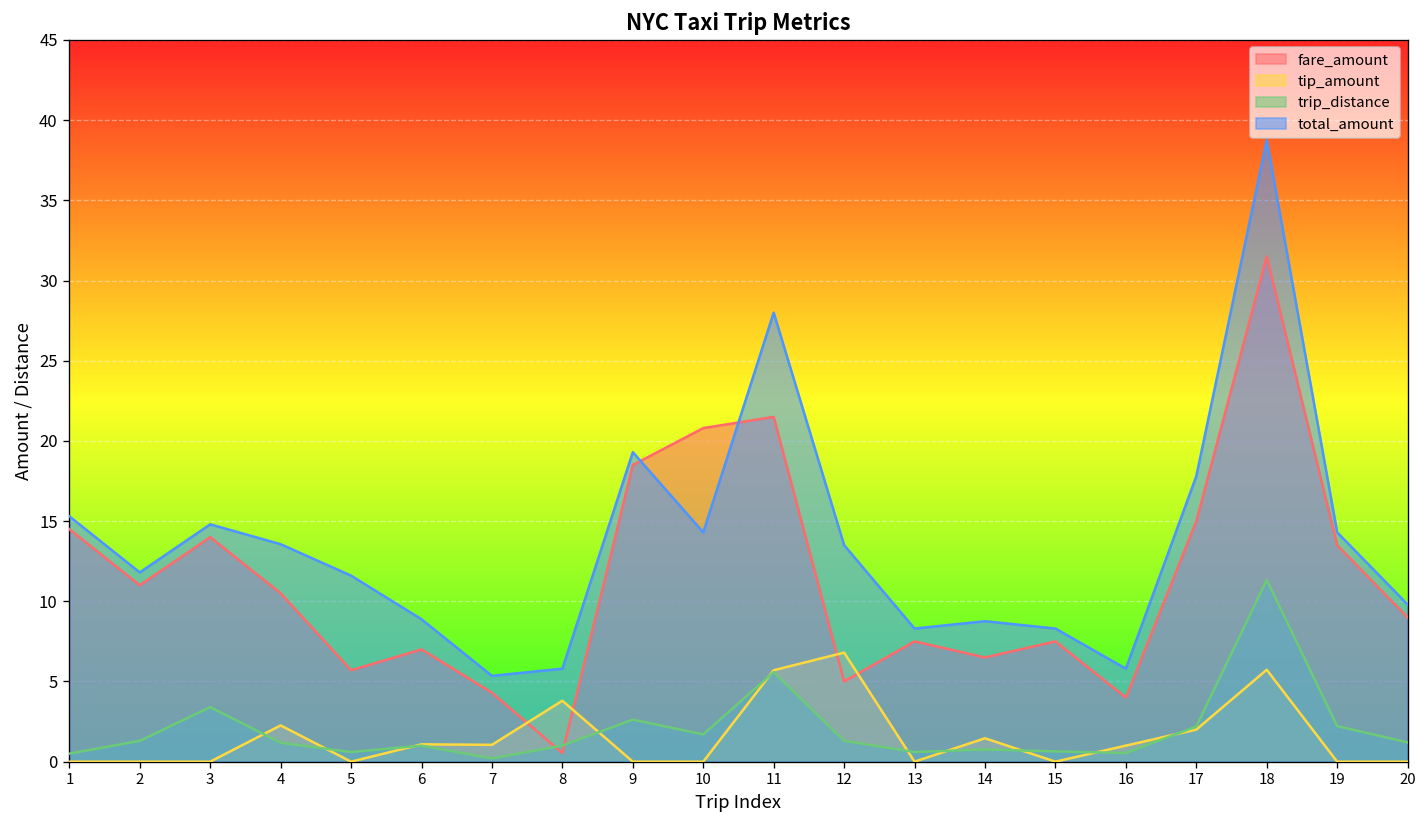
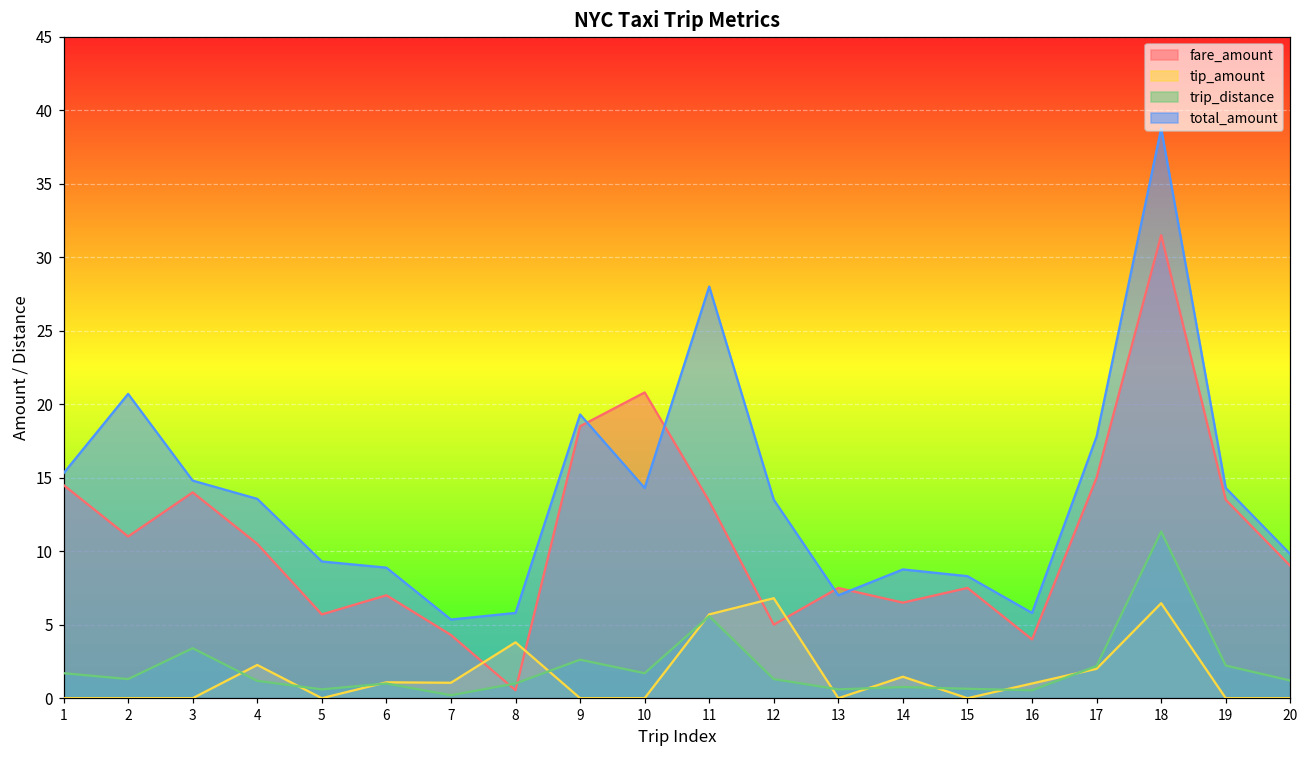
  {
    "fare_amount": {
      "1": 14.5,
      "2": 11.0,
      "3": 14.0,
      "4": 10.5,
      "5": 5.7,
      "6": 7.0,
      "7": 4.3,
      "8": 0.5,
      "9": 18.5,
      "10": 20.8,
-     "11": 21.5,
+     "11": 13.4,
      "12": 5.0,
      "13": 7.5,
      "14": 6.5,
      "15": 7.5,
      "16": 4.0,
      "17": 15.0,
      "18": 31.5,
      "19": 13.5,
      "20": 9.0
    },
    "tip_amount": {
      "1": 0.0,
      "2": 0.0,
      "3": 0.0,
      "4": 2.3,
      "5": 0.0,
      "7": 1.1,
      "8": 3.8,
      "9": 0.0,
      "10": 0.0,
      "12": 6.8,
      "13": 0.0,
      "14": 1.5,
      "15": 0.0,
      "16": 1.0,
-     "18": 5.7,
+     "18": 6.5,
      "19": 0.0,
      "20": 0.0
    },
    "trip_distance": {
-     "1": 0.5,
+     "1": 1.7,
      "2": 1.3,
      "3": 3.4,
      "4": 1.2,
      "5": 0.6,
      "7": 0.2,
      "8": 1.0,
      "9": 2.6,
      "10": 1.7,
      "12": 1.3,
      "13": 0.6,
      "14": 0.8,
      "15": 0.6,
      "16": 0.5,
      "18": 11.3,
      "19": 2.2,
      "20": 1.2
    },
    "total_amount": {
      "1": 15.3,
-     "2": 11.8,
+     "2": 20.7,
      "3": 14.8,
      "4": 13.6,
-     "5": 11.6,
+     "5": 9.3,
      "6": 8.9,
      "7": 5.4,
      "8": 5.8,
      "9": 19.3,
      "10": 14.3,
      "11": 28.0,
      "12": 13.5,
-     "13": 8.3,
+     "13": 7.0,
      "14": 8.8,
      "15": 8.3,
      "16": 5.8,
      "17": 17.8,
      "19": 14.3,
      "20": 9.8
    }
  }
